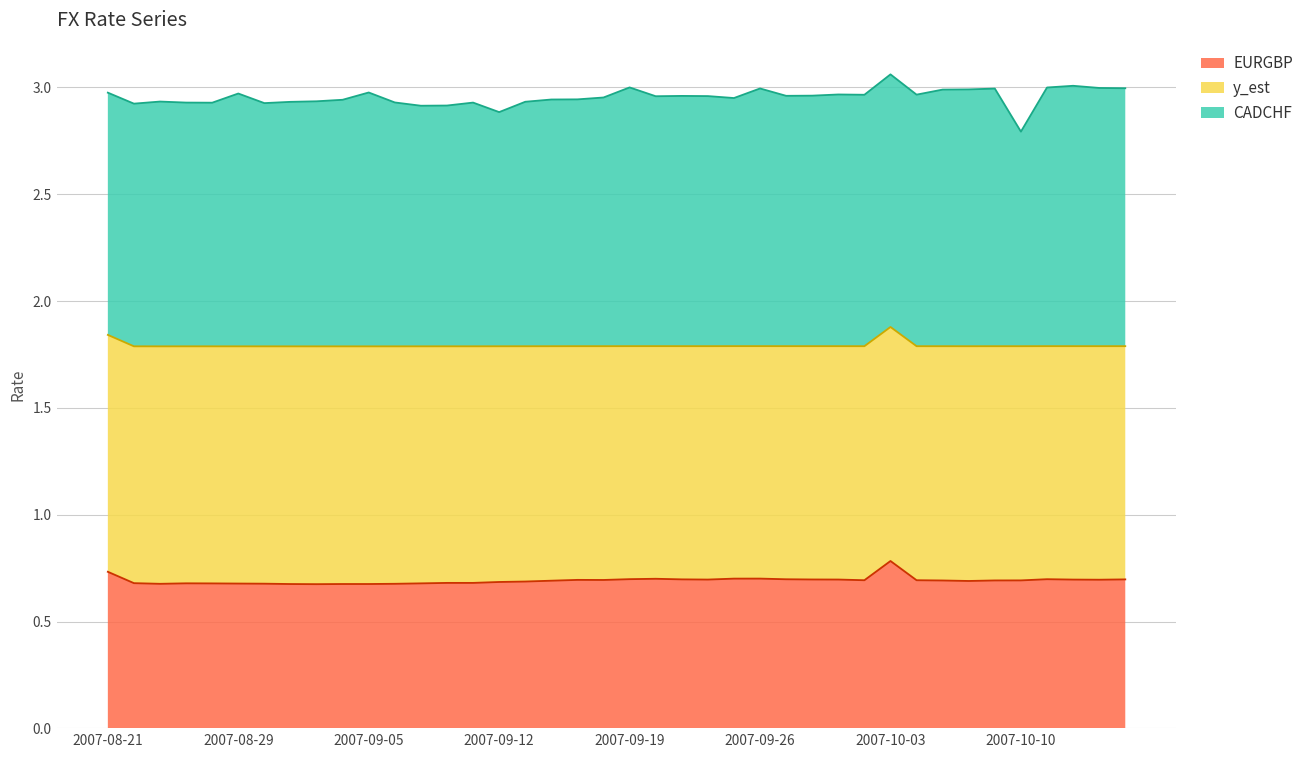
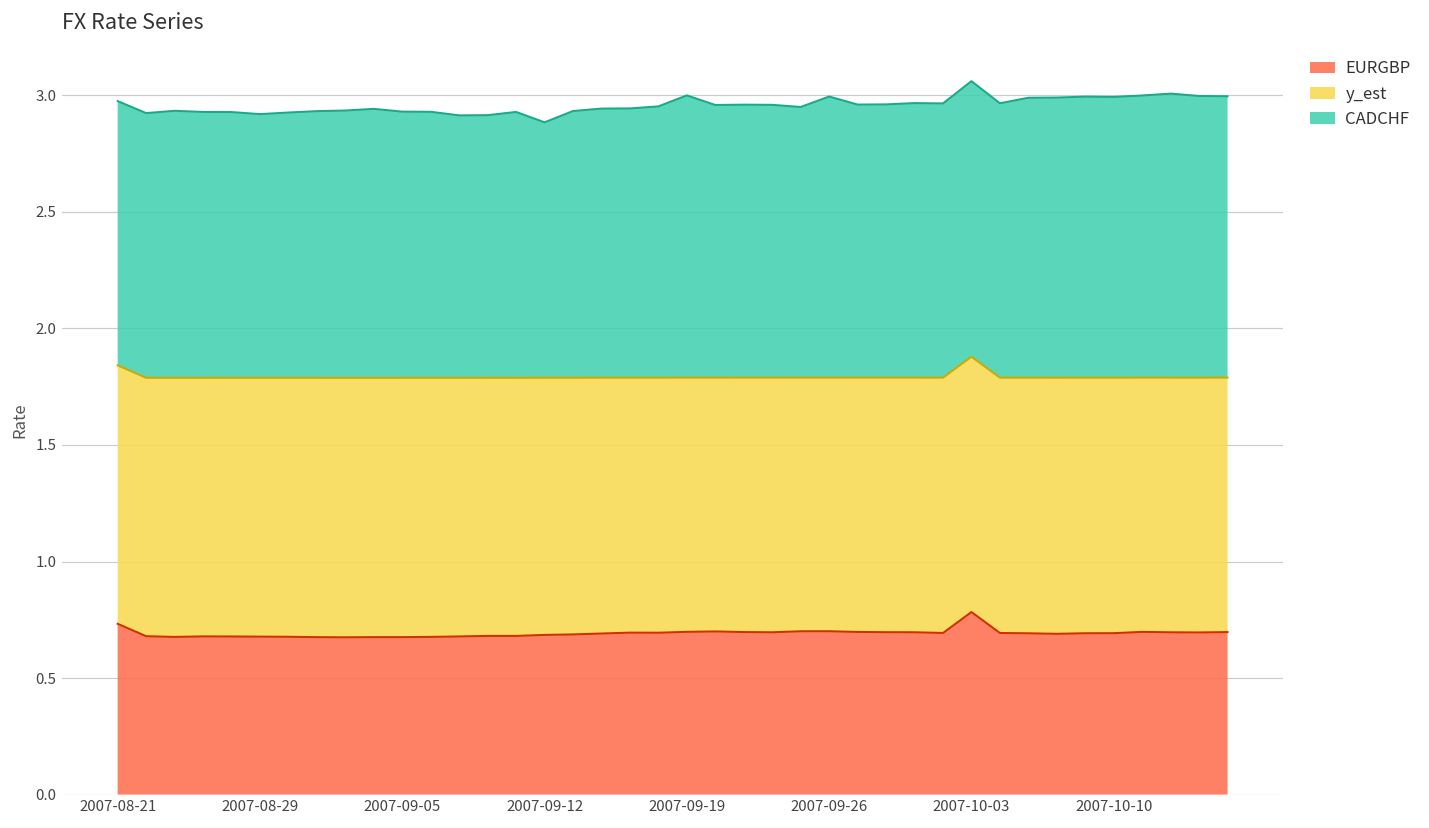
  {
    "EURGBP": {
      "2007-08-21": 0.73,
      "2007-08-29": 0.68,
      "2007-09-05": 0.68,
      "2007-09-12": 0.69,
      "2007-09-19": 0.70,
      "2007-09-26": 0.70,
      "2007-10-03": 0.78,
      "2007-10-10": 0.69
    },
    "y_est": {
      "2007-08-21": 1.11,
      "2007-08-29": 1.11,
      "2007-09-05": 1.11,
      "2007-09-12": 1.10,
      "2007-09-19": 1.09,
      "2007-09-26": 1.09,
      "2007-10-03": 1.10,
      "2007-10-10": 1.10
    },
    "CADCHF": {
      "2007-08-21": 1.13,
-     "2007-08-29": 1.18,
-     "2007-09-05": 1.19,
+     "2007-08-29": 1.13,
+     "2007-09-05": 1.14,
      "2007-09-12": 1.10,
      "2007-09-19": 1.21,
      "2007-09-26": 1.21,
      "2007-10-03": 1.18,
-     "2007-10-10": 1.00
+     "2007-10-10": 1.20
    }
  }
